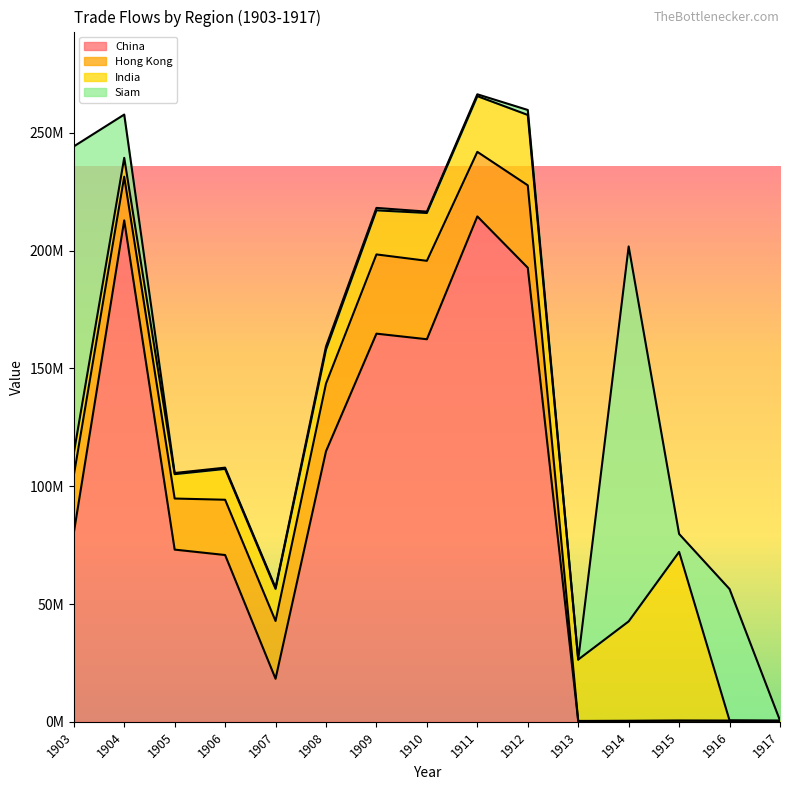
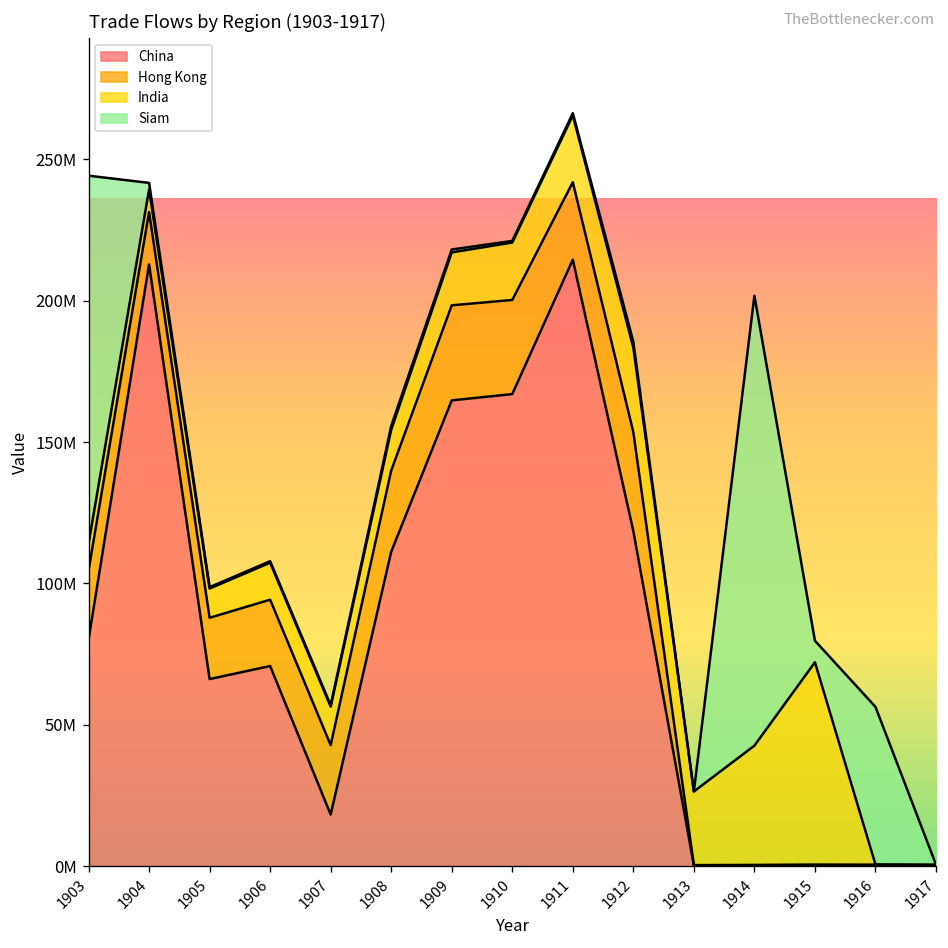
  {
    "China": {
      "1903": 80000000,
      "1904": 213000000,
-     "1905": 73000000,
+     "1905": 66000000,
      "1906": 71000000,
      "1907": 18000000,
-     "1908": 115000000,
+     "1908": 111000000,
      "1909": 165000000,
-     "1910": 162000000,
+     "1910": 167000000,
      "1911": 214000000,
-     "1912": 193000000
+     "1912": 119000000
    },
    "Siam": {
      "1903": 130000000,
-     "1904": 18000000,
+     "1904": 2000000,
      "1908": 1000000,
      "1912": 2000000,
      "1914": 159000000,
      "1915": 8000000,
      "1916": 56000000
    }
  }
